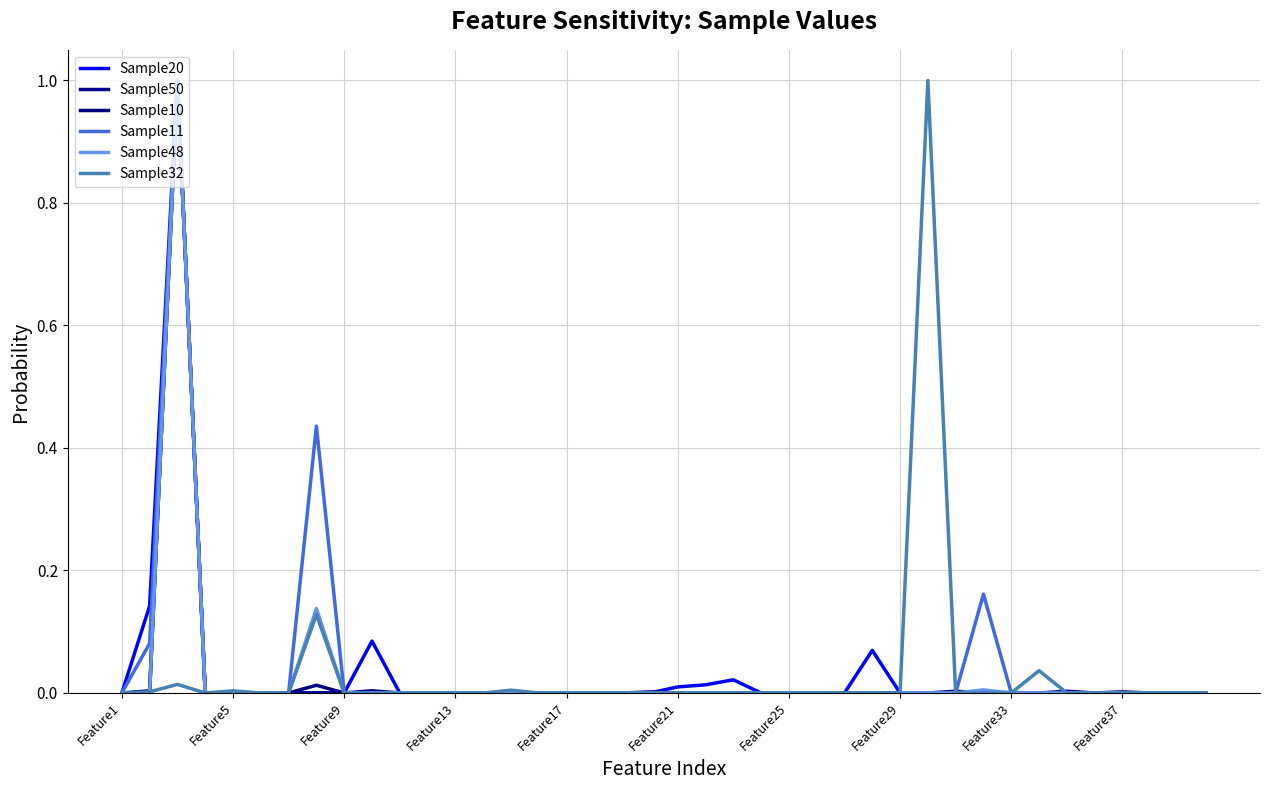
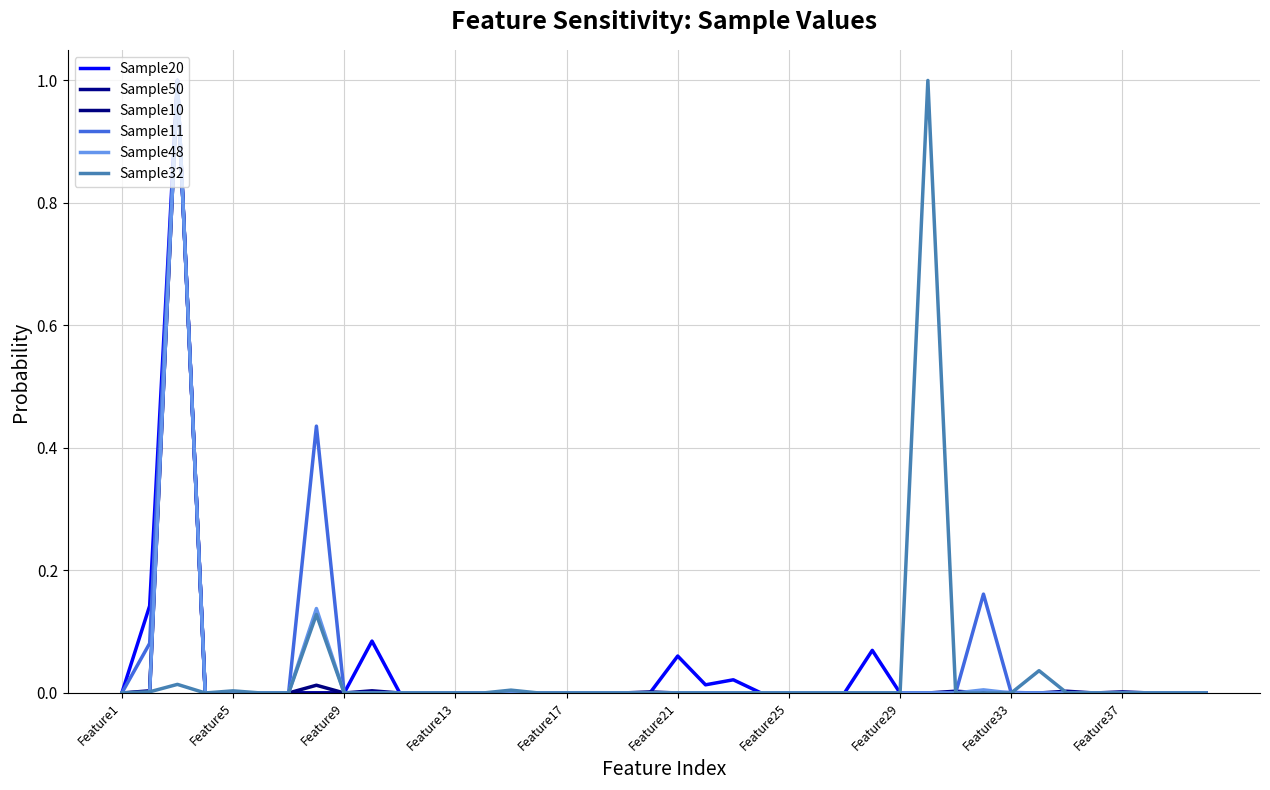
  {
    "Sample20": {
-     "Feature21": 0.01
+     "Feature21": 0.06
    }
  }
